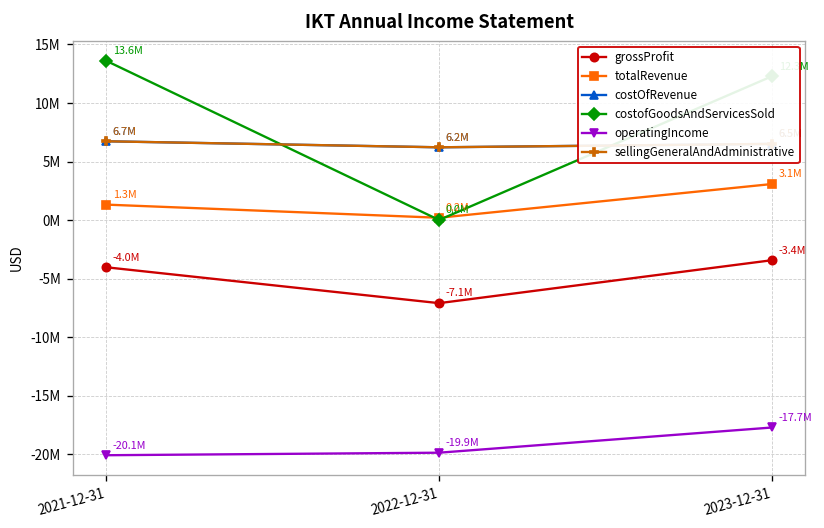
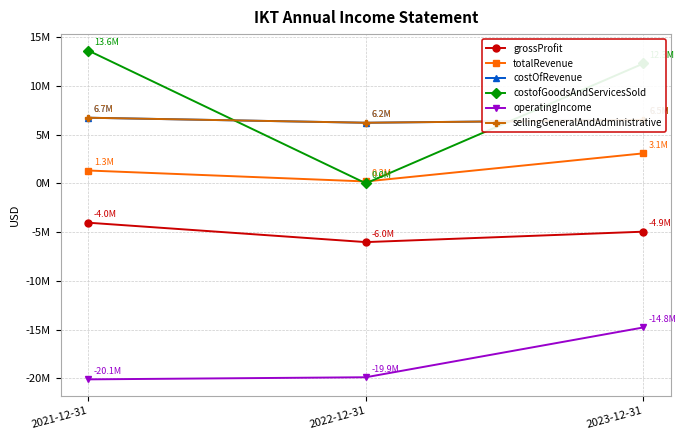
  {
    "grossProfit": {
      "2021-12-31": "-4.0M",
-     "2022-12-31": "-7.1M",
-     "2023-12-31": "-3.4M"
+     "2022-12-31": "-6.0M",
+     "2023-12-31": "-4.9M"
    },
    "costofGoodsAndServicesSold": {
      "2021-12-31": "13.6M"
    },
    "operatingIncome": {
      "2021-12-31": "-20.1M",
      "2022-12-31": "-19.9M",
-     "2023-12-31": "-17.7M"
+     "2023-12-31": "-14.8M"
    }
  }
